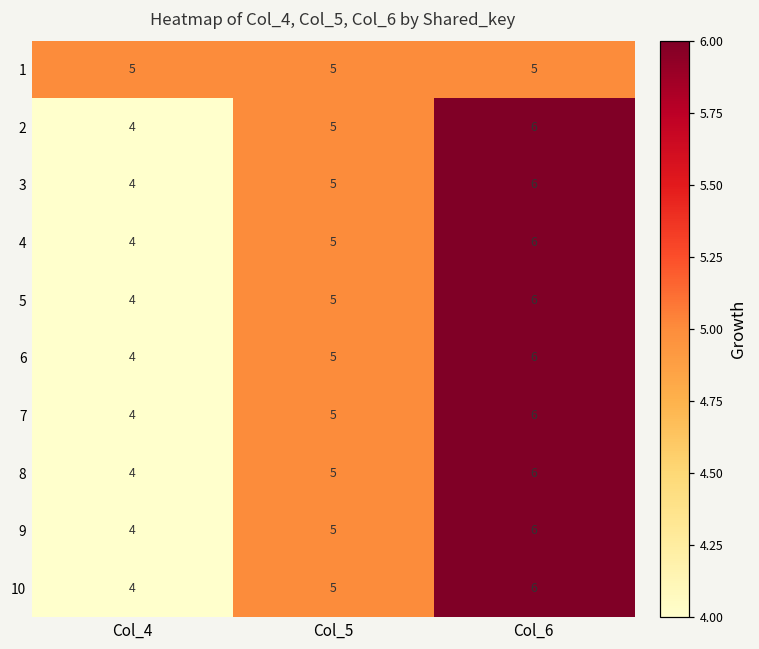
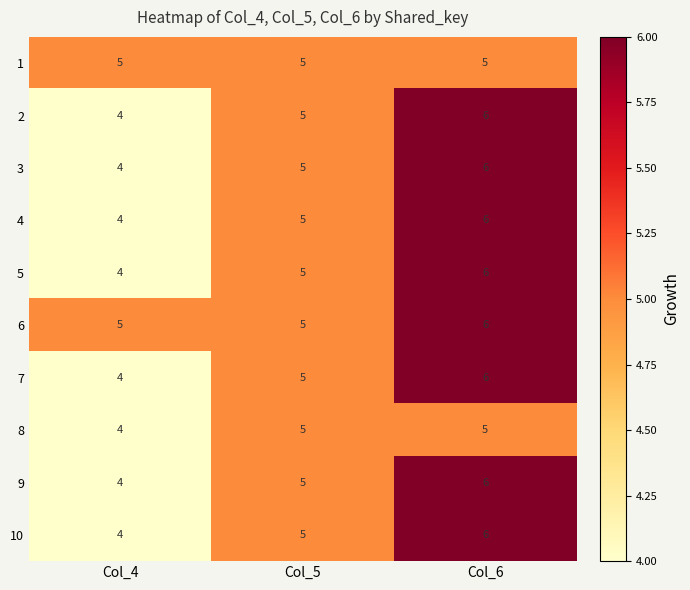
  {
    "1": {
      "Col_4": 5,
      "Col_5": 5,
      "Col_6": 5
    },
    "2": {
      "Col_4": 4,
      "Col_5": 5,
      "Col_6": 6
    },
    "3": {
      "Col_4": 4,
      "Col_5": 5,
      "Col_6": 6
    },
    "4": {
      "Col_4": 4,
      "Col_5": 5,
      "Col_6": 6
    },
    "5": {
      "Col_4": 4,
      "Col_5": 5,
      "Col_6": 6
    },
    "6": {
-     "Col_4": 4,
+     "Col_4": 5,
      "Col_5": 5,
      "Col_6": 6
    },
    "7": {
      "Col_4": 4,
      "Col_5": 5,
      "Col_6": 6
    },
    "8": {
      "Col_4": 4,
      "Col_5": 5,
-     "Col_6": 6
+     "Col_6": 5
    },
    "9": {
      "Col_4": 4,
      "Col_5": 5,
      "Col_6": 6
    },
    "10": {
      "Col_4": 4,
      "Col_5": 5,
      "Col_6": 6
    }
  }
